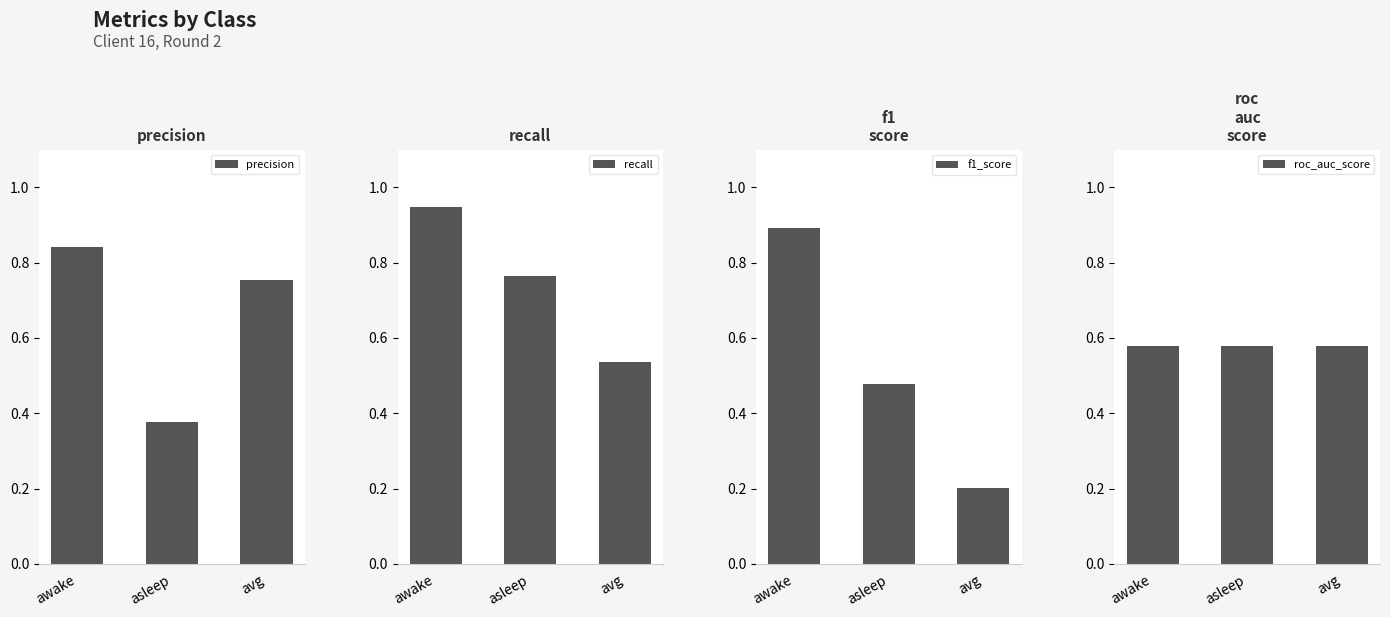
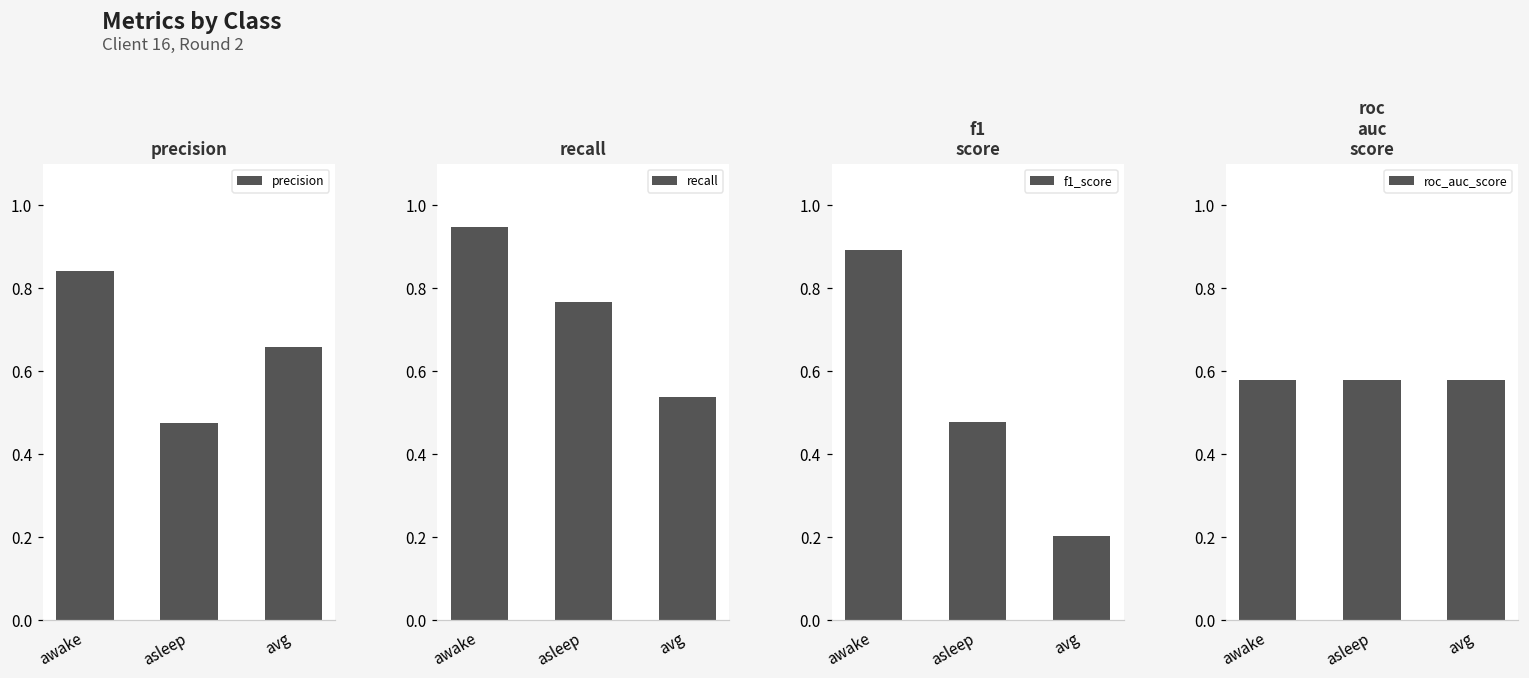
  {
    "precision": {
      "awake": 0.84,
-     "asleep": 0.38,
-     "avg": 0.75
+     "asleep": 0.48,
+     "avg": 0.66
    },
    "recall": {
      "awake": 0.95,
      "asleep": 0.77,
      "avg": 0.54
    },
    "f1 score": {
      "awake": 0.89,
      "asleep": 0.48,
      "avg": 0.20
    },
    "roc auc score": {
      "awake": 0.58,
      "asleep": 0.58,
      "avg": 0.58
    }
  }
